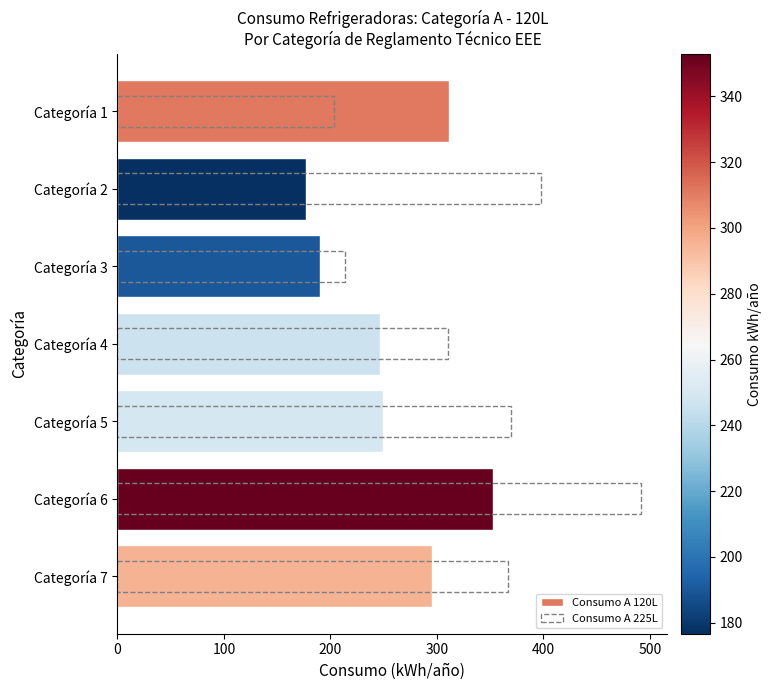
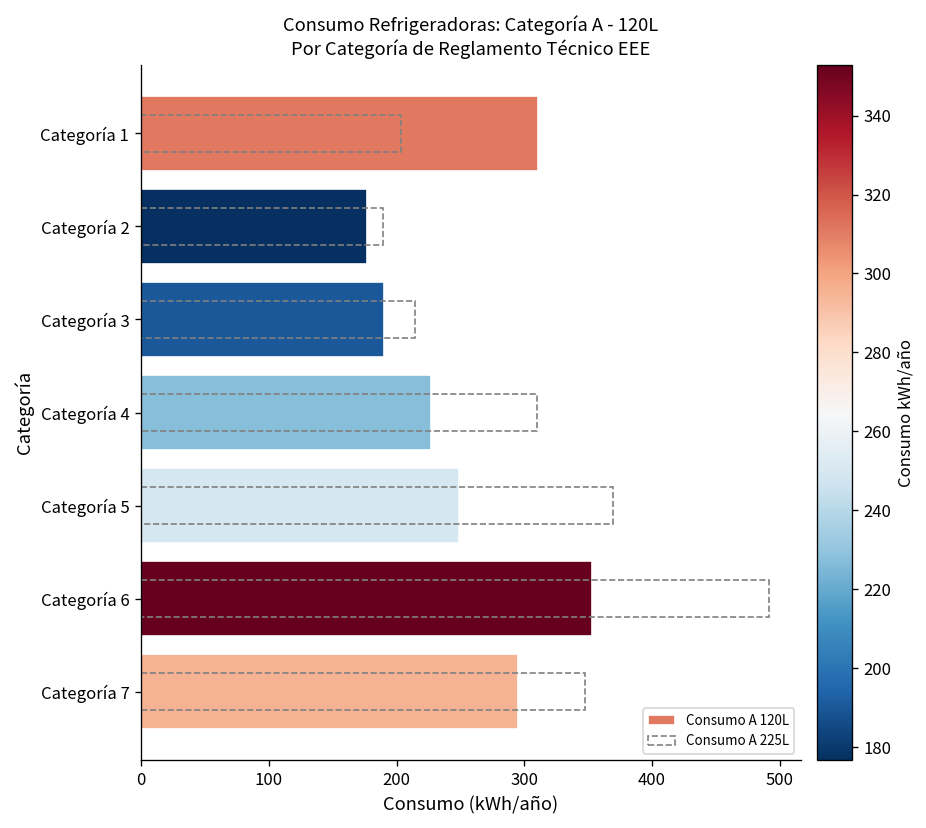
  {
    "Consumo A 120L": {
      "Categoría 1": 311,
-     "Categoría 4": 246
+     "Categoría 4": 227
    },
    "Consumo A 225L": {
-     "Categoría 2": 398,
+     "Categoría 2": 189,
      "Categoría 3": 214,
      "Categoría 4": 310,
      "Categoría 5": 369,
      "Categoría 6": 492,
-     "Categoría 7": 367
+     "Categoría 7": 348
    }
  }
